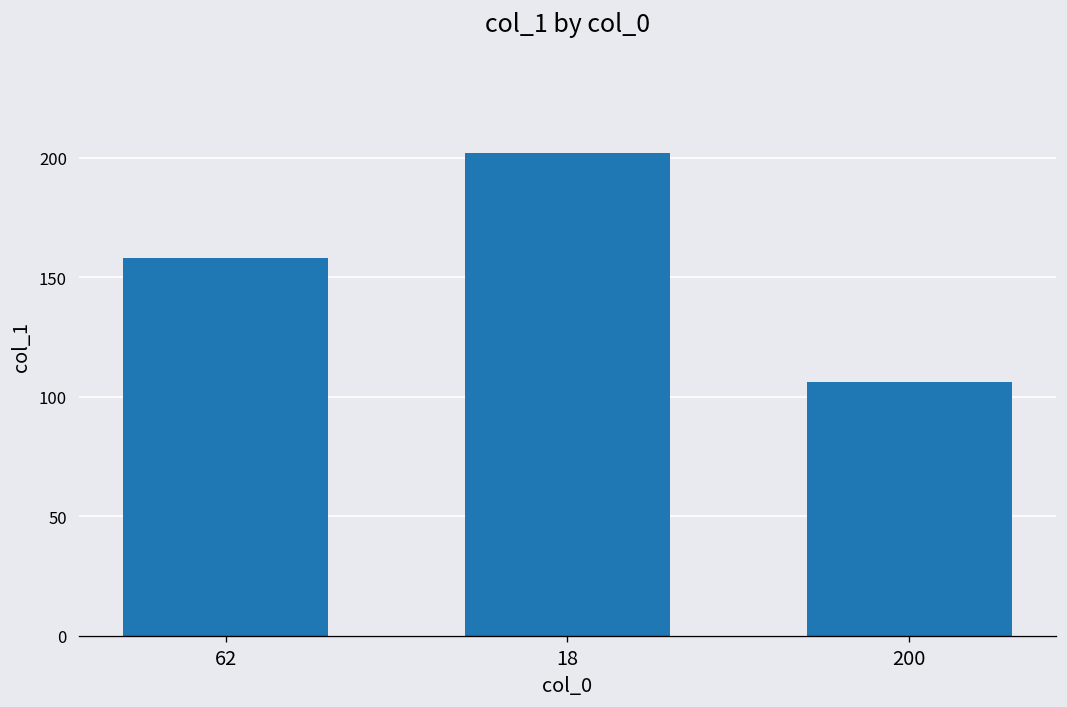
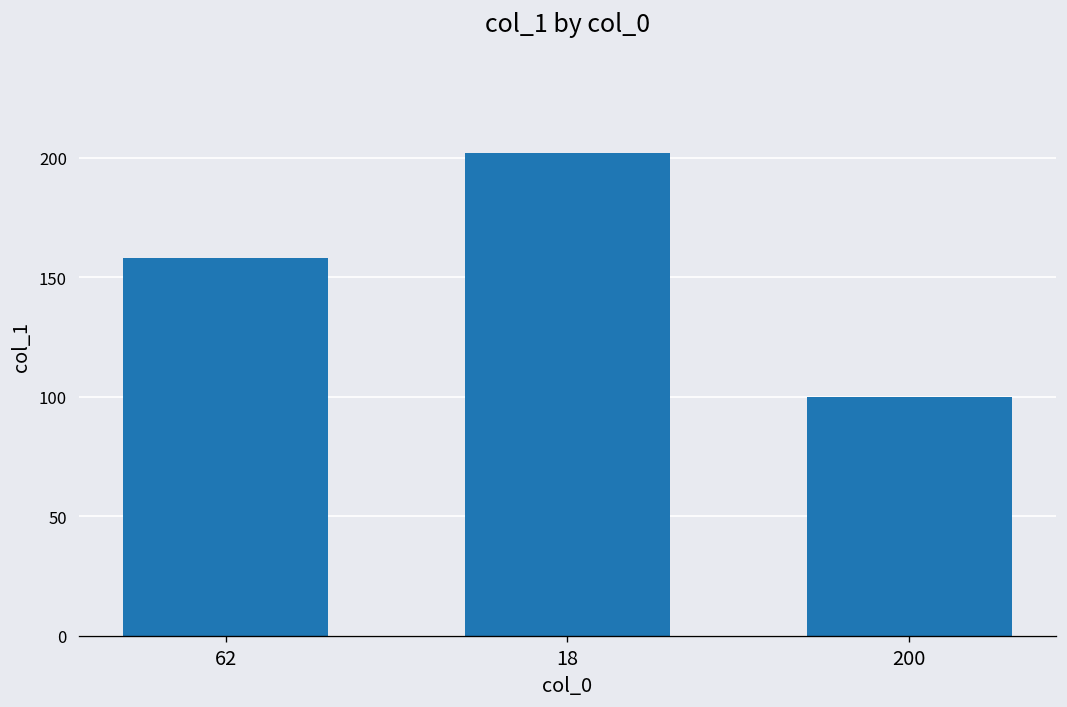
  {
    "62": 158,
    "18": 202,
-   "200": 106
+   "200": 100
  }
